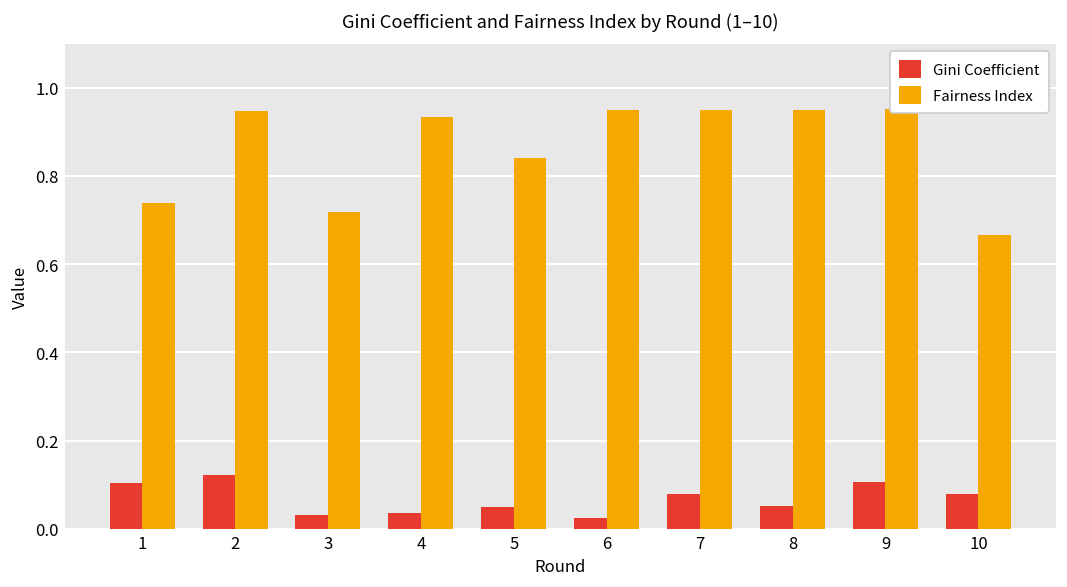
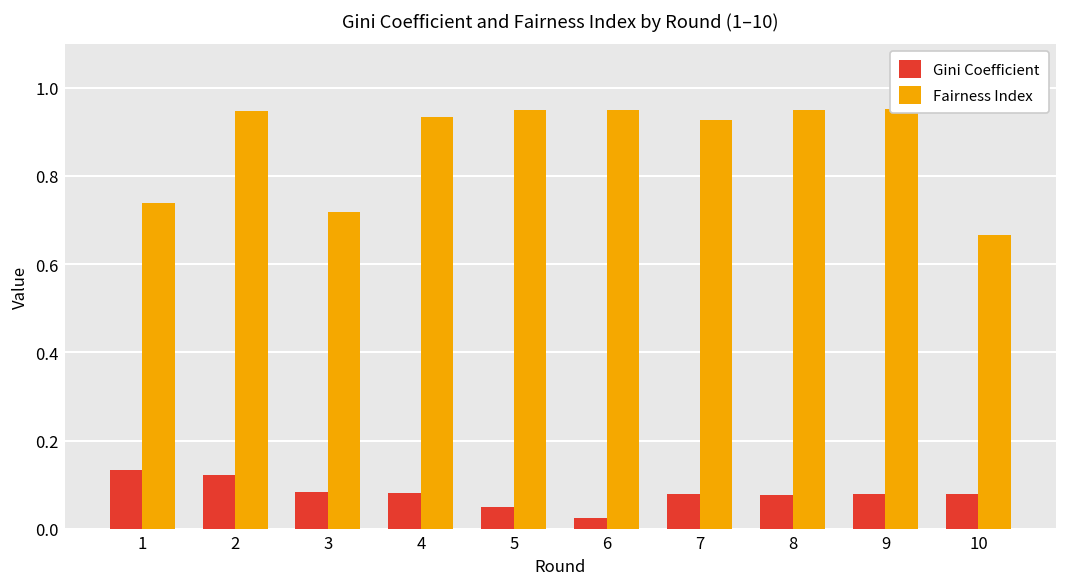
  {
    "Gini Coefficient": {
-     "1": 0.10,
+     "1": 0.13,
      "2": 0.12,
-     "3": 0.03,
-     "4": 0.04,
+     "3": 0.08,
+     "4": 0.08,
      "5": 0.05,
      "6": 0.02,
      "7": 0.08,
-     "8": 0.05,
-     "9": 0.11,
+     "8": 0.08,
+     "9": 0.08,
      "10": 0.08
    },
    "Fairness Index": {
      "1": 0.74,
      "2": 0.95,
      "3": 0.72,
      "4": 0.93,
-     "5": 0.84,
+     "5": 0.95,
      "6": 0.95,
-     "7": 0.95,
+     "7": 0.93,
      "8": 0.95,
      "10": 0.67
    }
  }
